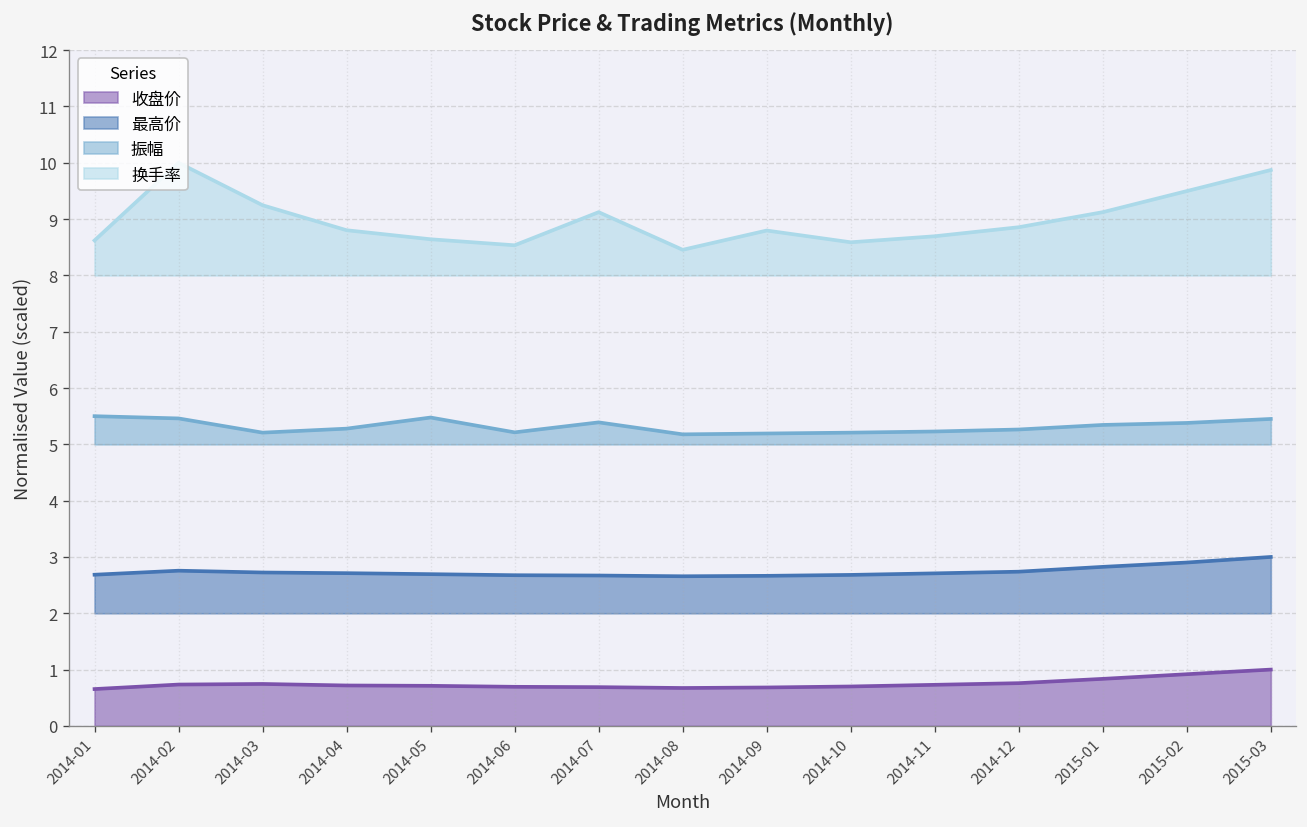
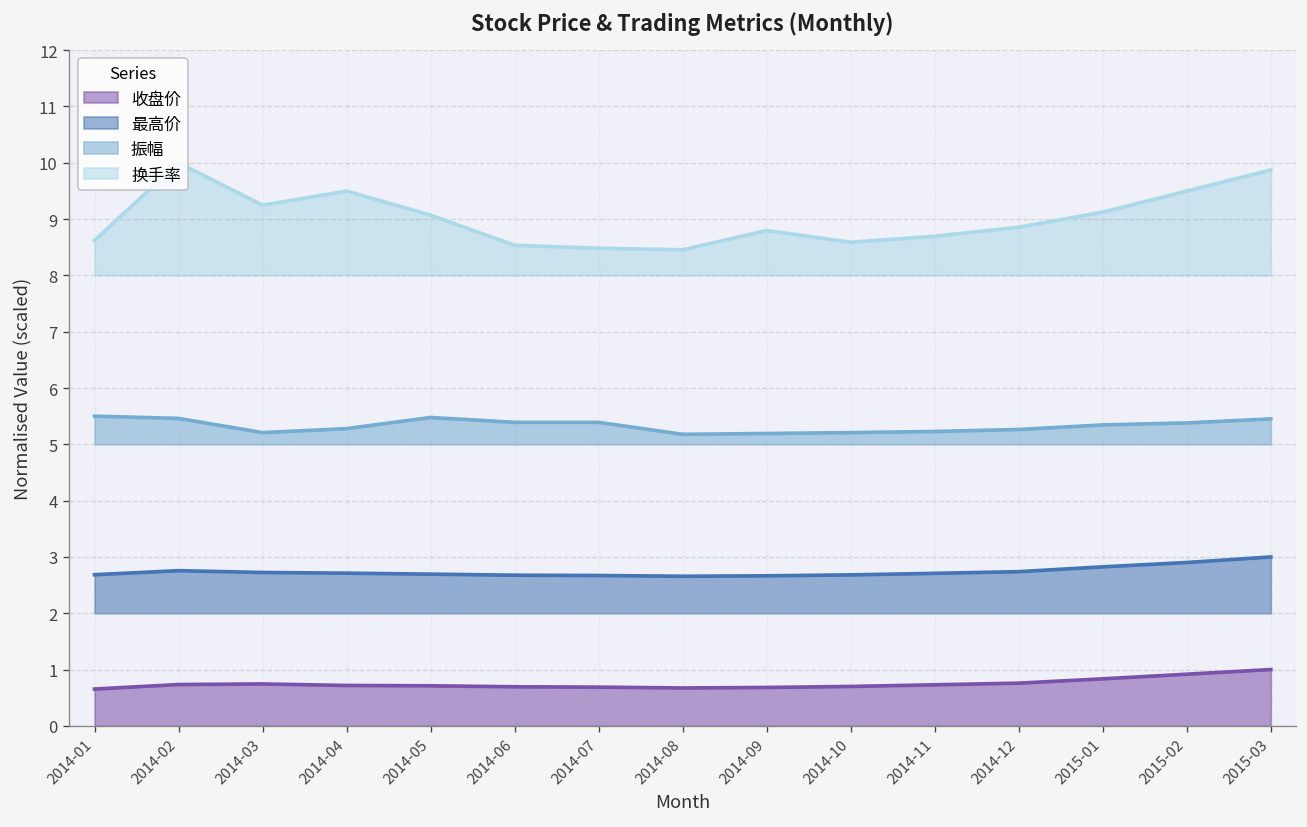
  {
    "振幅": {
      "2014-01": 5.5,
      "2014-02": 5.5,
      "2014-03": 5.2,
      "2014-04": 5.3,
      "2014-05": 5.5,
-     "2014-06": 5.2,
+     "2014-06": 5.4,
      "2014-07": 5.4,
      "2014-08": 5.2,
      "2014-09": 5.2,
      "2014-10": 5.2,
      "2014-11": 5.2,
      "2014-12": 5.3,
      "2015-01": 5.3,
      "2015-02": 5.4,
      "2015-03": 5.5
    },
    "换手率": {
      "2014-01": 8.6,
      "2014-03": 9.2,
-     "2014-04": 8.8,
-     "2014-05": 8.6,
+     "2014-04": 9.5,
+     "2014-05": 9.1,
      "2014-06": 8.5,
-     "2014-07": 9.1,
+     "2014-07": 8.5,
      "2014-08": 8.5,
      "2014-09": 8.8,
      "2014-10": 8.6,
      "2014-11": 8.7,
      "2014-12": 8.9,
      "2015-01": 9.1,
      "2015-02": 9.5,
      "2015-03": 9.9
    }
  }
